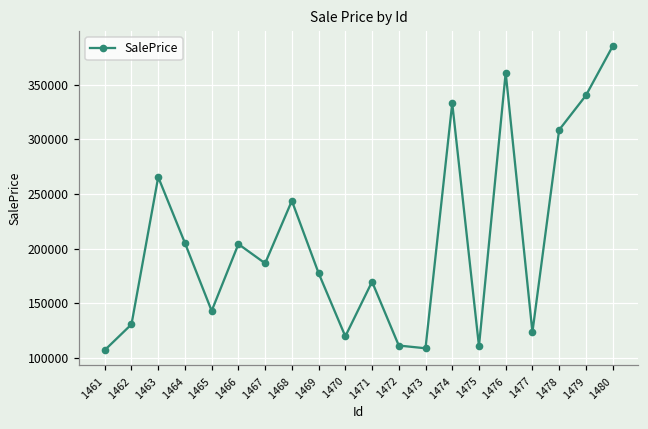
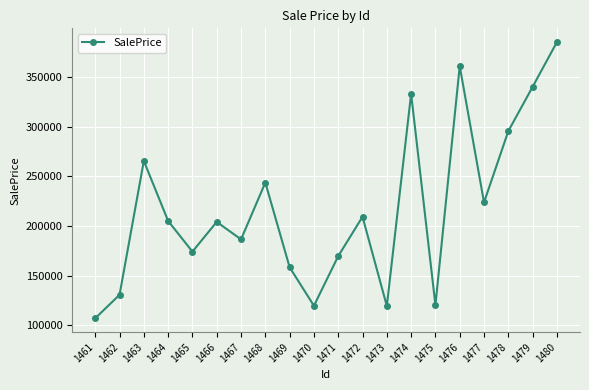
  {
    "1461": 110000,
    "1462": 130000,
    "1463": 270000,
    "1464": 210000,
-   "1465": 140000,
+   "1465": 170000,
    "1466": 200000,
    "1467": 190000,
    "1468": 240000,
-   "1469": 180000,
+   "1469": 160000,
    "1470": 120000,
    "1471": 170000,
-   "1472": 110000,
-   "1473": 110000,
+   "1472": 210000,
+   "1473": 120000,
    "1474": 330000,
-   "1475": 110000,
+   "1475": 120000,
    "1476": 360000,
-   "1477": 120000,
-   "1478": 310000,
+   "1477": 220000,
+   "1478": 300000,
    "1479": 340000,
    "1480": 390000
  }
